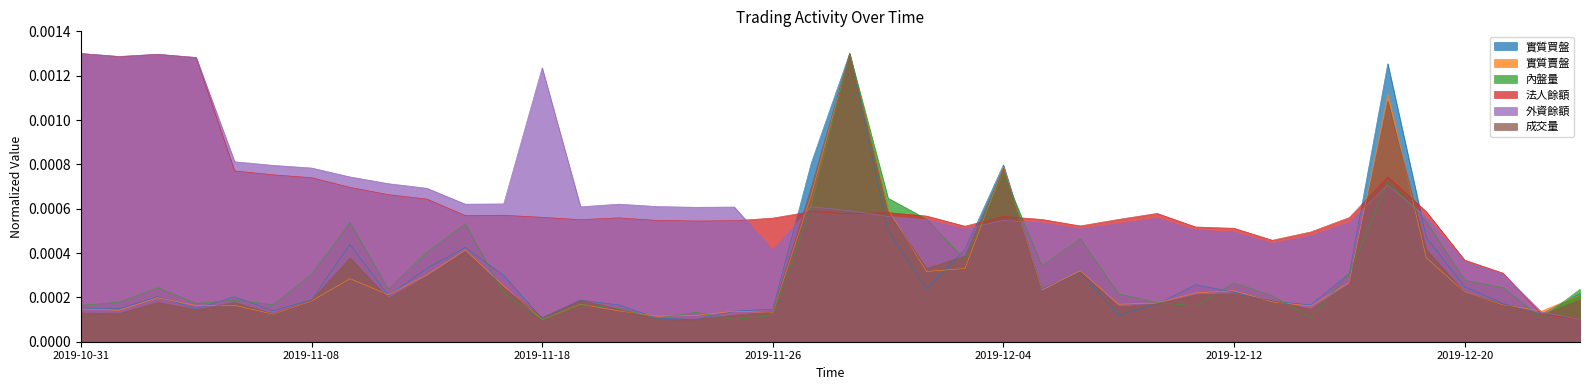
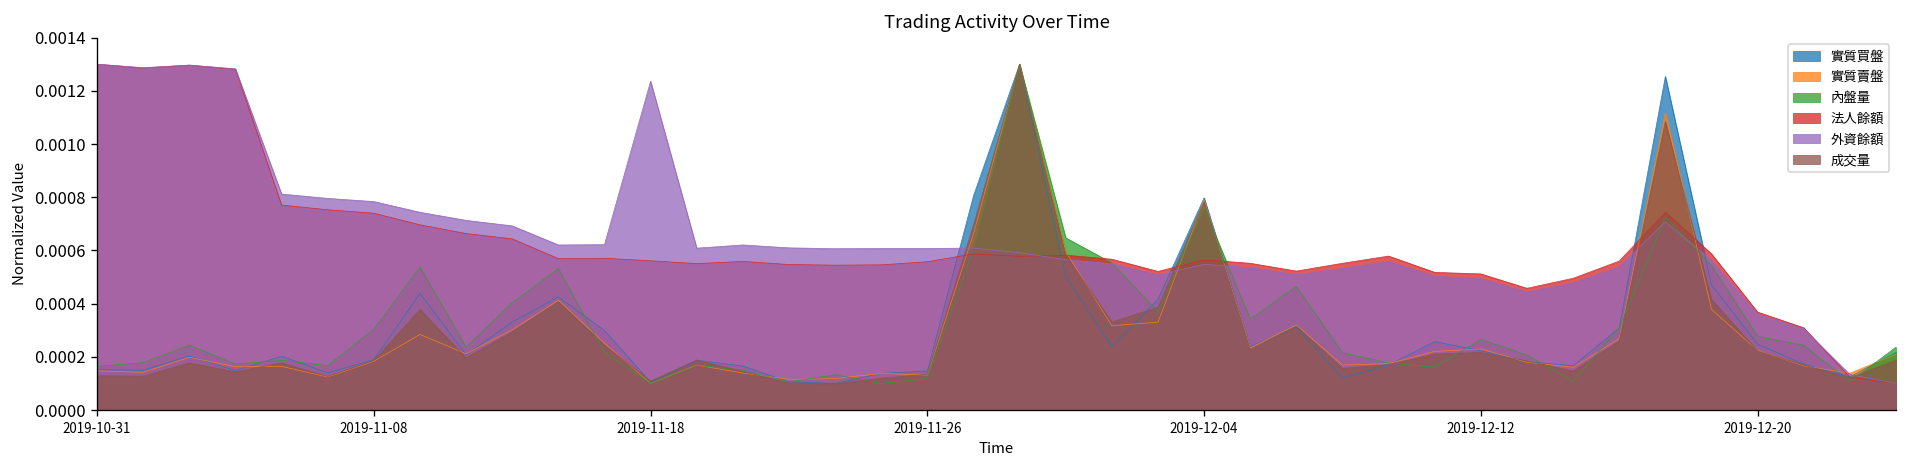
  {
    "實質買盤": {
      "2019-11-26": 0.00015,
      "2019-12-20": 0.00025
    },
    "內盤量": {
      "2019-10-31": 0.00016,
      "2019-11-08": 0.00030,
      "2019-11-26": 0.00012,
      "2019-12-04": 0.00076,
      "2019-12-12": 0.00027,
      "2019-12-20": 0.00028
    },
    "法人餘額": {
      "2019-11-08": 0.00074,
      "2019-11-18": 0.00056,
      "2019-11-26": 0.00056,
      "2019-12-04": 0.00056,
      "2019-12-12": 0.00051
    },
    "外資餘額": {
      "2019-11-08": 0.00078,
      "2019-11-18": 0.00124,
-     "2019-11-26": 0.00041,
+     "2019-11-26": 0.00061,
      "2019-12-04": 0.00055,
      "2019-12-12": 0.00049
    },
    "成交量": {
      "2019-10-31": 0.00013
    }
  }
